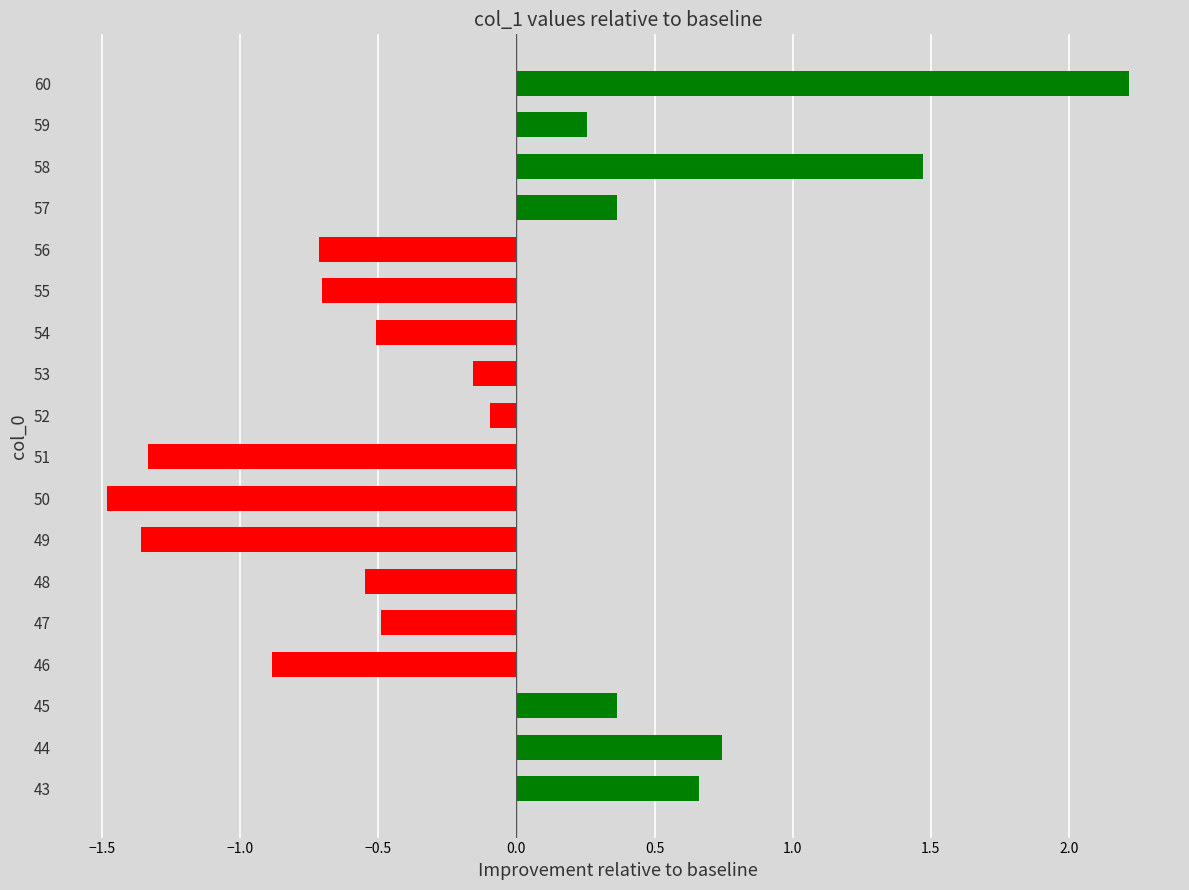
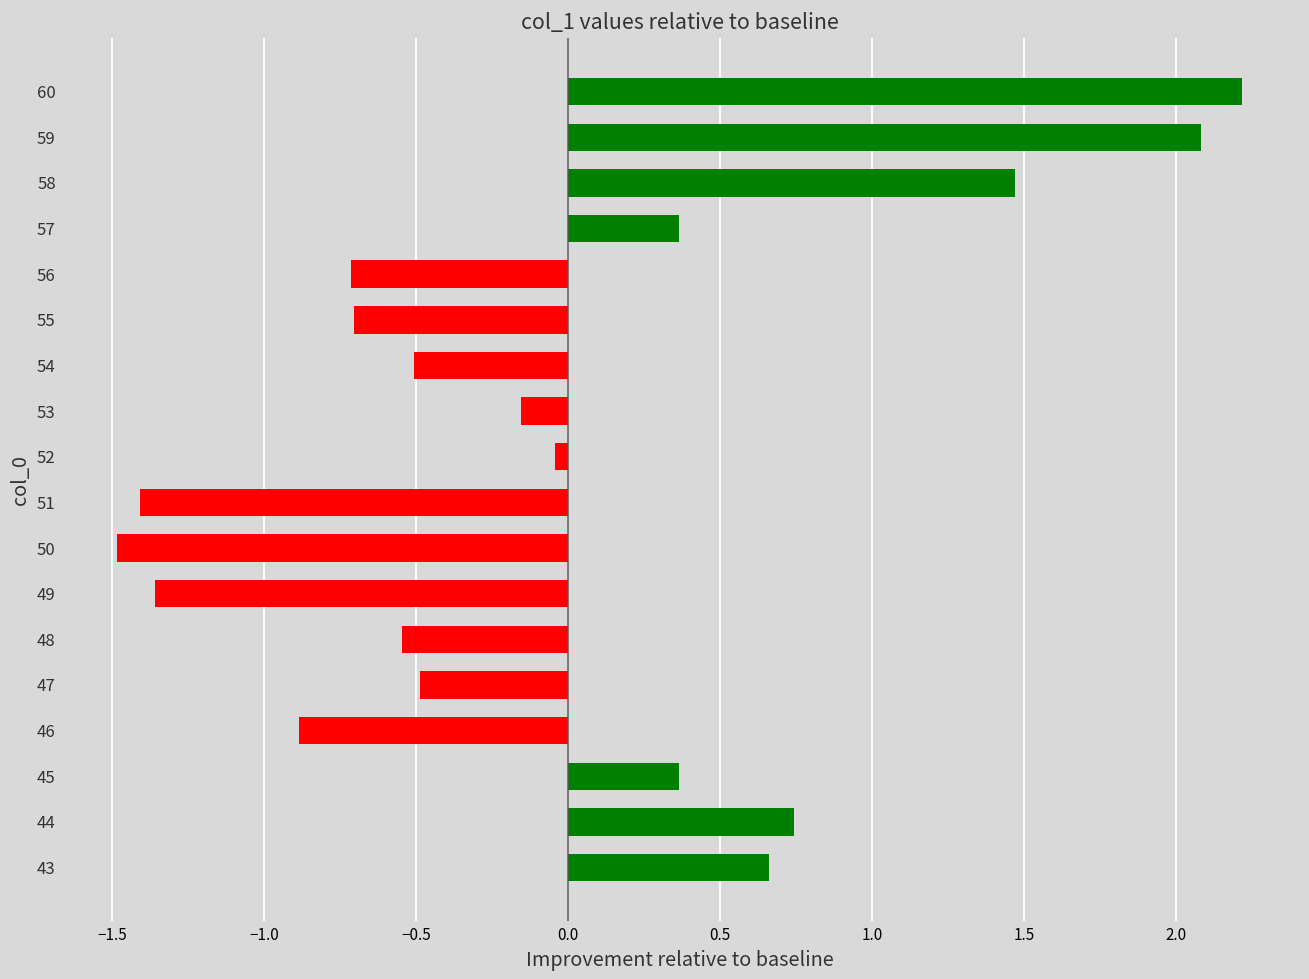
  {
    "60": 2.22,
-   "59": 0.25,
+   "59": 2.08,
    "58": 1.47,
    "57": 0.36,
    "56": -0.72,
    "55": -0.71,
    "54": -0.51,
    "53": -0.16,
-   "52": -0.10,
-   "51": -1.33,
+   "52": -0.04,
+   "51": -1.41,
    "50": -1.48,
    "49": -1.36,
    "48": -0.55,
    "47": -0.49,
    "46": -0.89,
    "45": 0.37,
    "44": 0.74,
    "43": 0.66
  }
